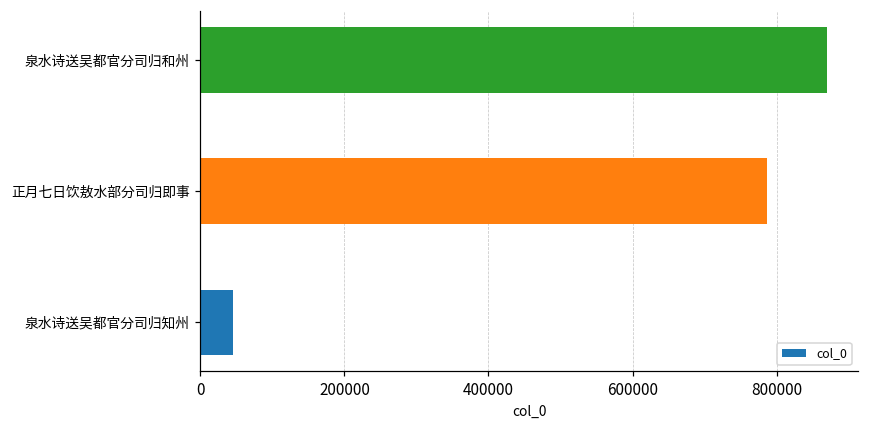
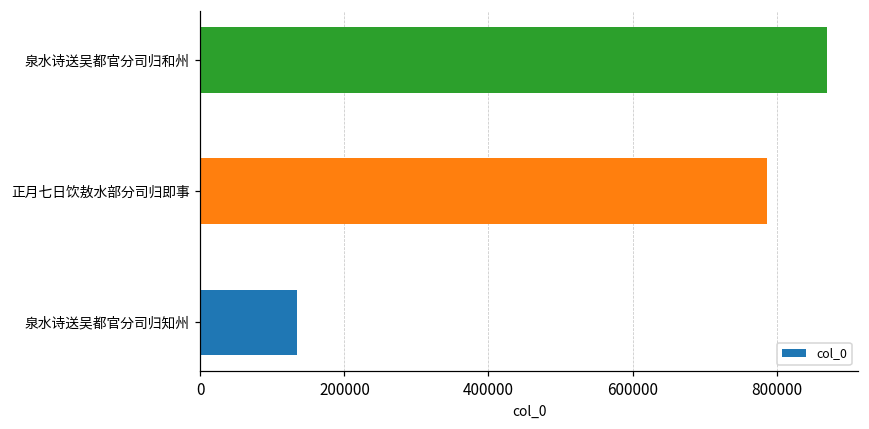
  {
    "泉水诗送吴都官分司归和州": 870000,
    "正月七日饮敖水部分司归即事": 790000,
-   "泉水诗送吴都官分司归知州": 50000
+   "泉水诗送吴都官分司归知州": 130000
  }
